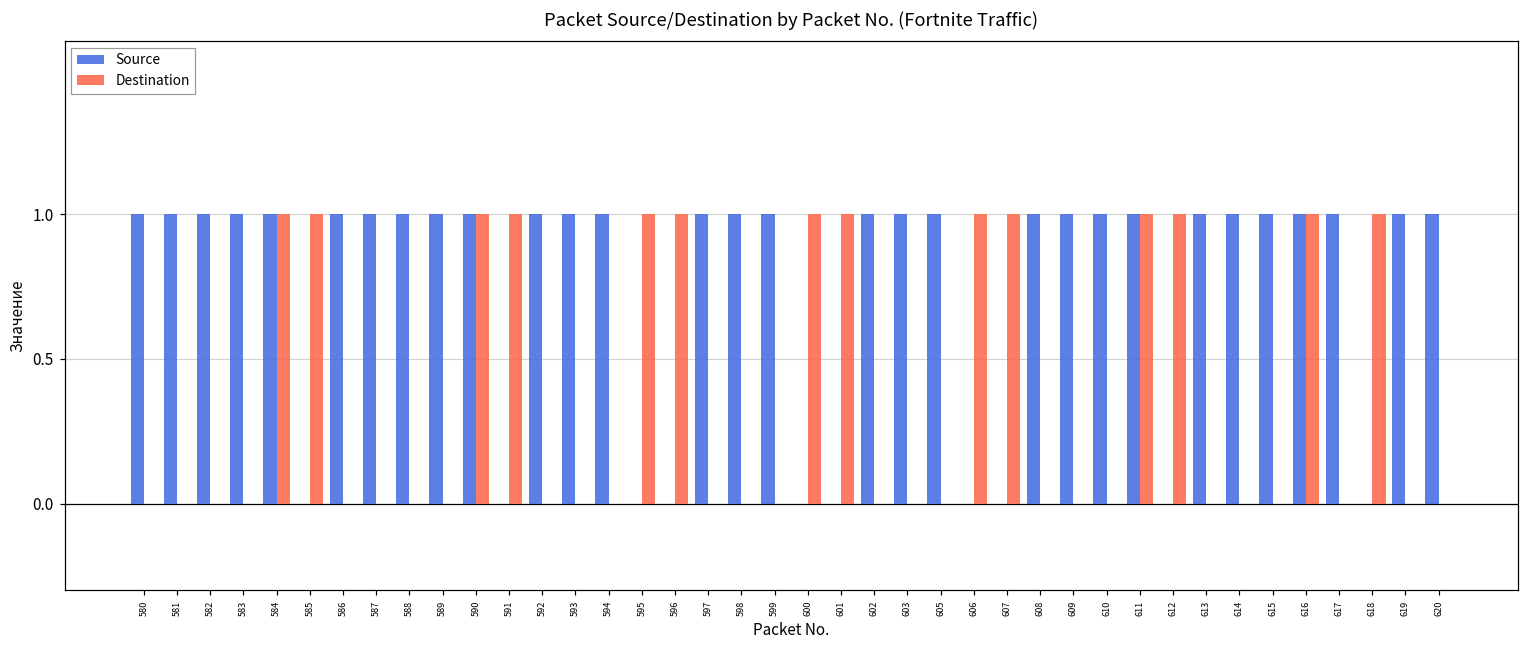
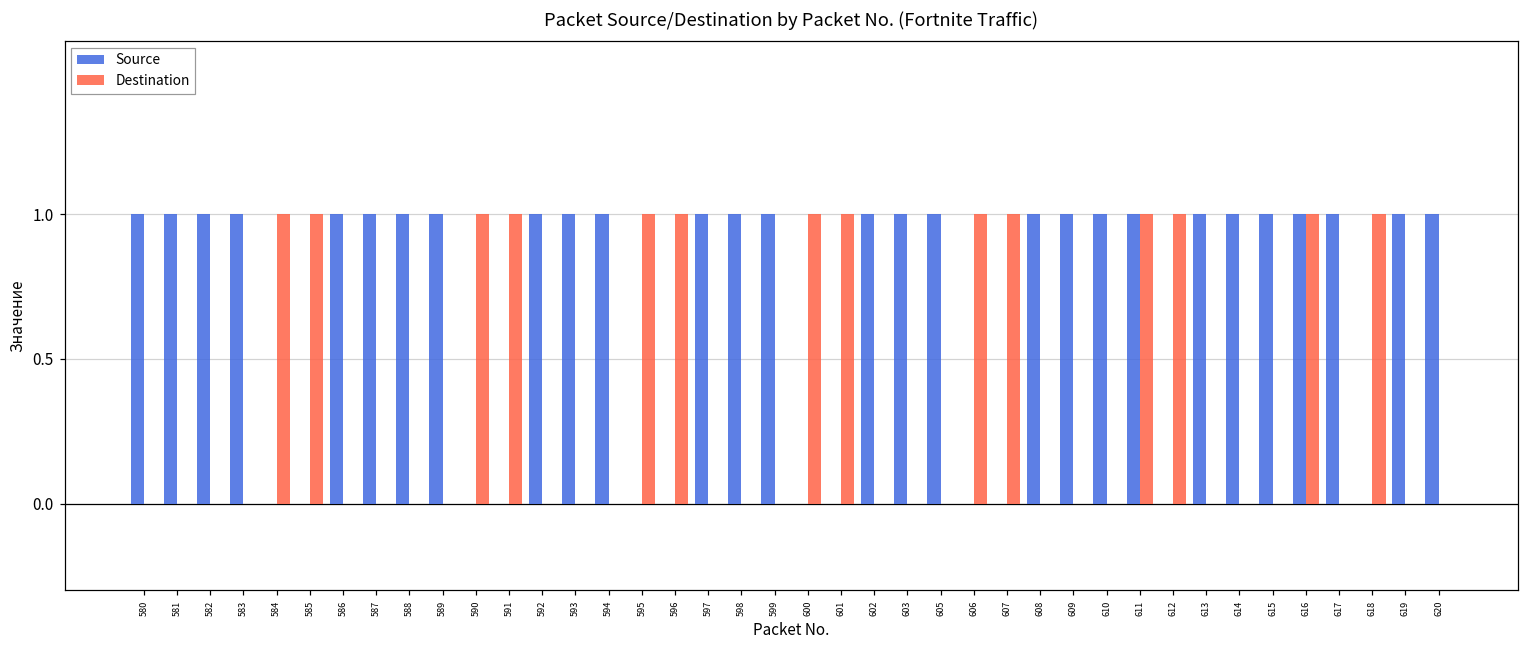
  {
    "Source": {
      "580": 1,
      "581": 1,
      "582": 1,
      "583": 1,
-     "584": 1,
+     "584": 0,
      "585": 0,
      "586": 1,
      "587": 1,
      "588": 1,
      "589": 1,
-     "590": 1,
+     "590": 0,
      "591": 0,
      "592": 1,
      "593": 1,
      "594": 1,
      "595": 0,
      "596": 0,
      "597": 1,
      "598": 1,
      "599": 1,
      "600": 0,
      "601": 0,
      "602": 1,
      "603": 1,
      "605": 1,
      "606": 0,
      "607": 0,
      "608": 1,
      "609": 1,
      "610": 1,
      "611": 1,
      "612": 0,
      "613": 1,
      "614": 1,
      "615": 1,
      "616": 1,
      "617": 1,
      "618": 0,
      "619": 1,
      "620": 1
    },
    "Destination": {
      "580": 0,
      "581": 0,
      "582": 0,
      "583": 0,
      "584": 1,
      "585": 1,
      "586": 0,
      "587": 0,
      "588": 0,
      "589": 0,
      "590": 1,
      "591": 1,
      "592": 0,
      "593": 0,
      "594": 0,
      "595": 1,
      "596": 1,
      "597": 0,
      "598": 0,
      "599": 0,
      "600": 1,
      "601": 1,
      "602": 0,
      "603": 0,
      "605": 0,
      "606": 1,
      "607": 1,
      "608": 0,
      "609": 0,
      "610": 0,
      "611": 1,
      "612": 1,
      "613": 0,
      "614": 0,
      "615": 0,
      "616": 1,
      "617": 0,
      "618": 1,
      "619": 0,
      "620": 0
    }
  }
